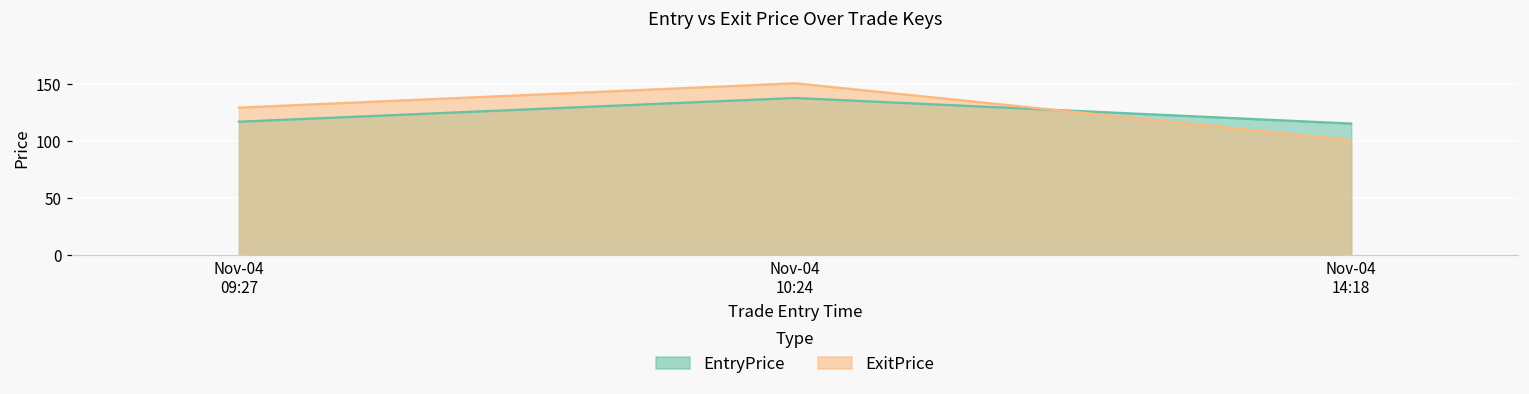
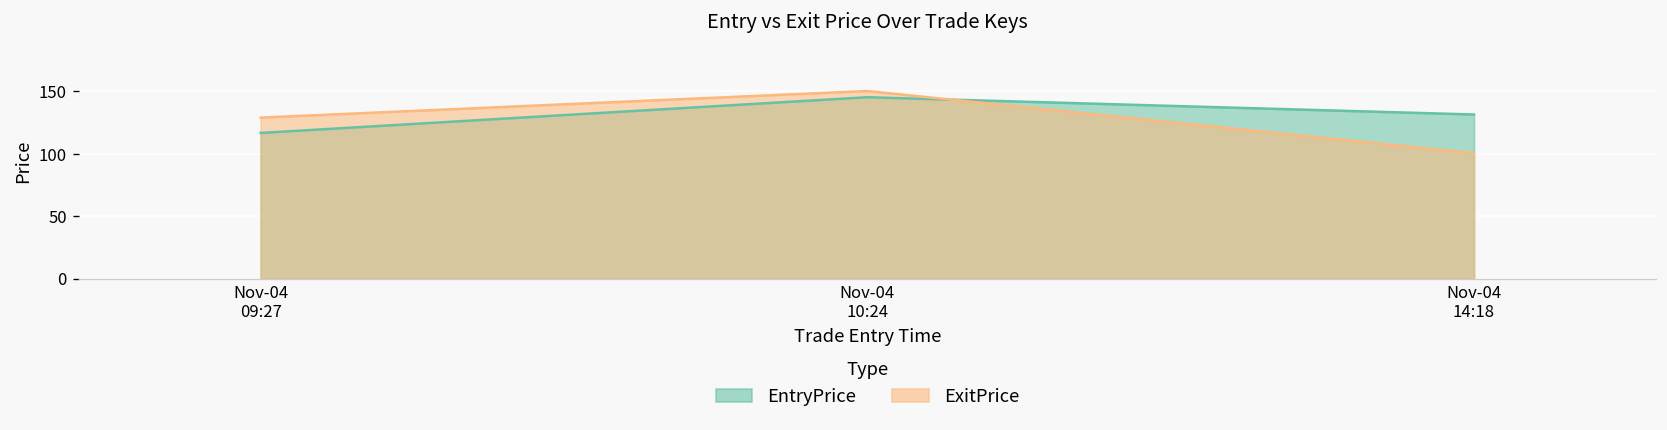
  {
    "EntryPrice": {
      "Nov-04 09:27": 117,
-     "Nov-04 10:24": 138,
-     "Nov-04 14:18": 115
+     "Nov-04 10:24": 145,
+     "Nov-04 14:18": 132
    },
    "ExitPrice": {
      "Nov-04 09:27": 129,
      "Nov-04 10:24": 150,
      "Nov-04 14:18": 100
    }
  }
